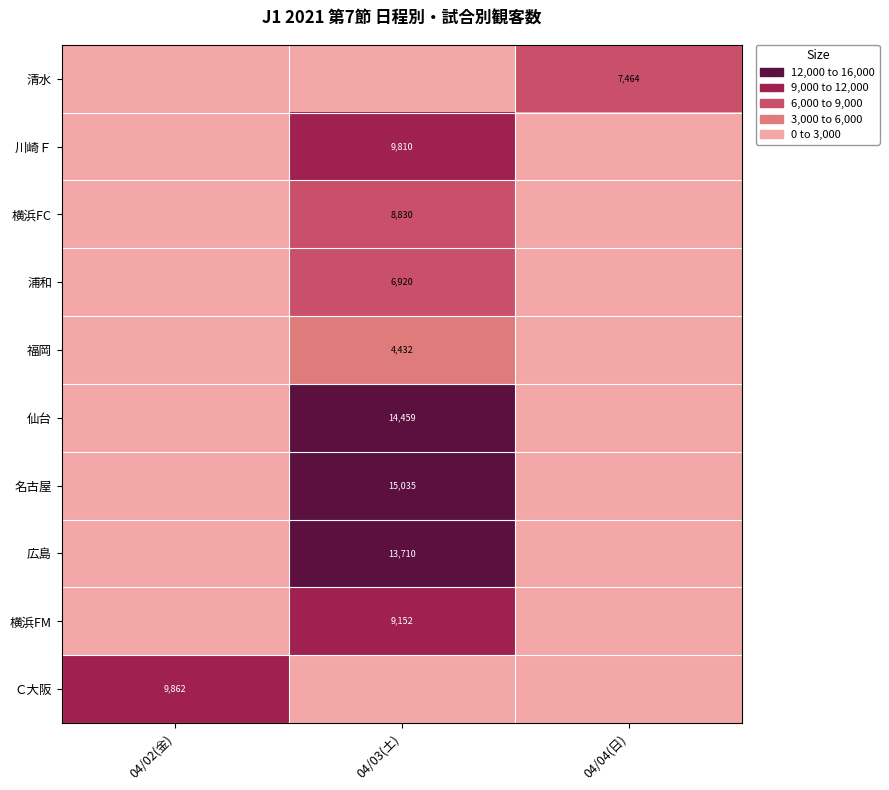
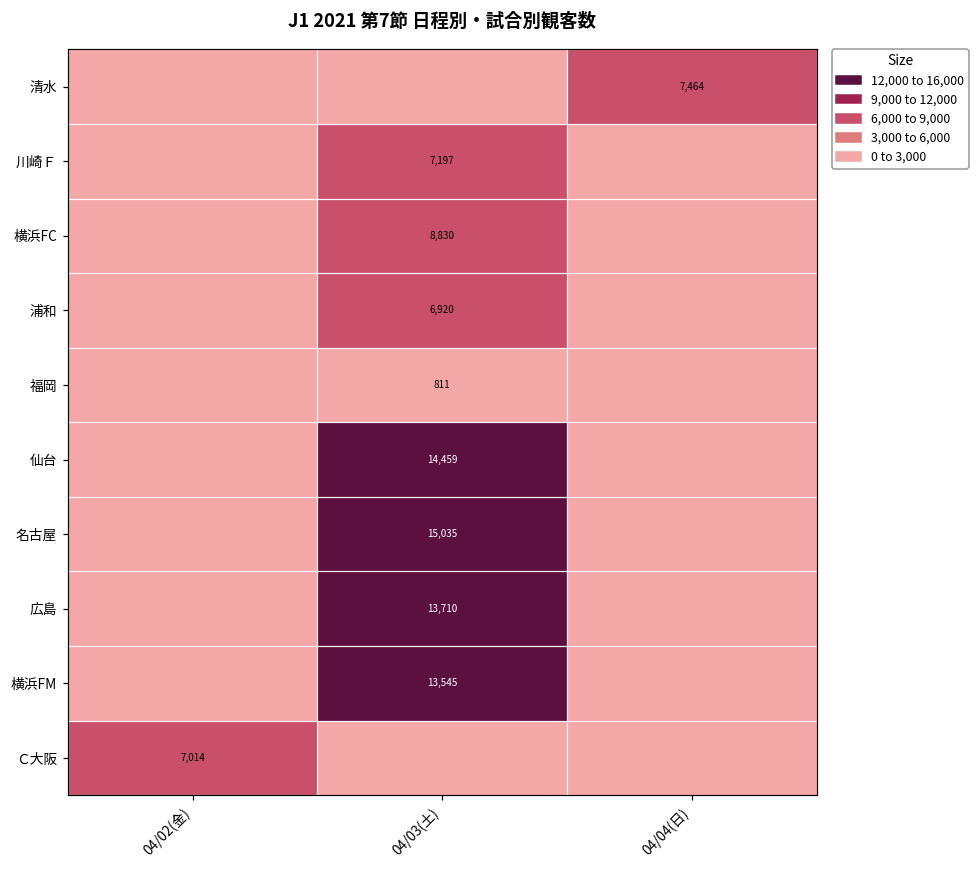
  {
    "清水": {
      "04/04(日)": "7,464"
    },
    "川崎Ｆ": {
-     "04/03(土)": "9,810"
+     "04/03(土)": "7,197"
    },
    "横浜FC": {
      "04/03(土)": "8,830"
    },
    "浦和": {
      "04/03(土)": "6,920"
    },
    "福岡": {
-     "04/03(土)": "4,432"
+     "04/03(土)": "811"
    },
    "仙台": {
      "04/03(土)": "14,459"
    },
    "名古屋": {
      "04/03(土)": "15,035"
    },
    "広島": {
      "04/03(土)": "13,710"
    },
    "横浜FM": {
-     "04/03(土)": "9,152"
+     "04/03(土)": "13,545"
    },
    "Ｃ大阪": {
-     "04/02(金)": "9,862"
+     "04/02(金)": "7,014"
    }
  }
